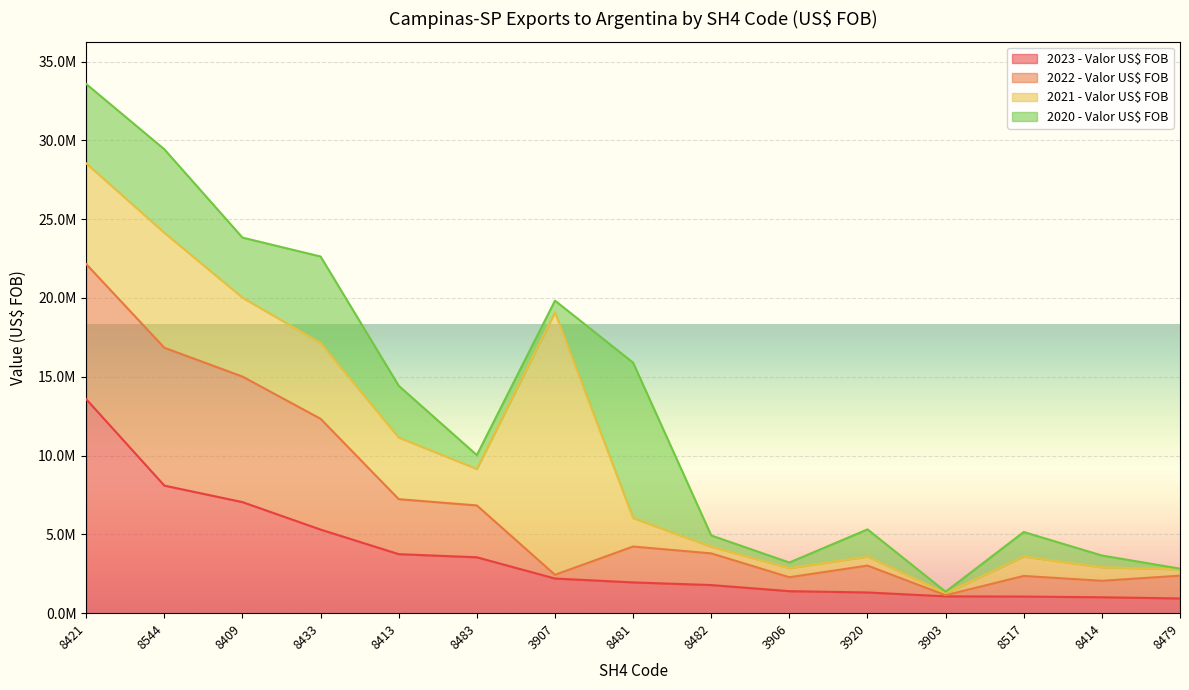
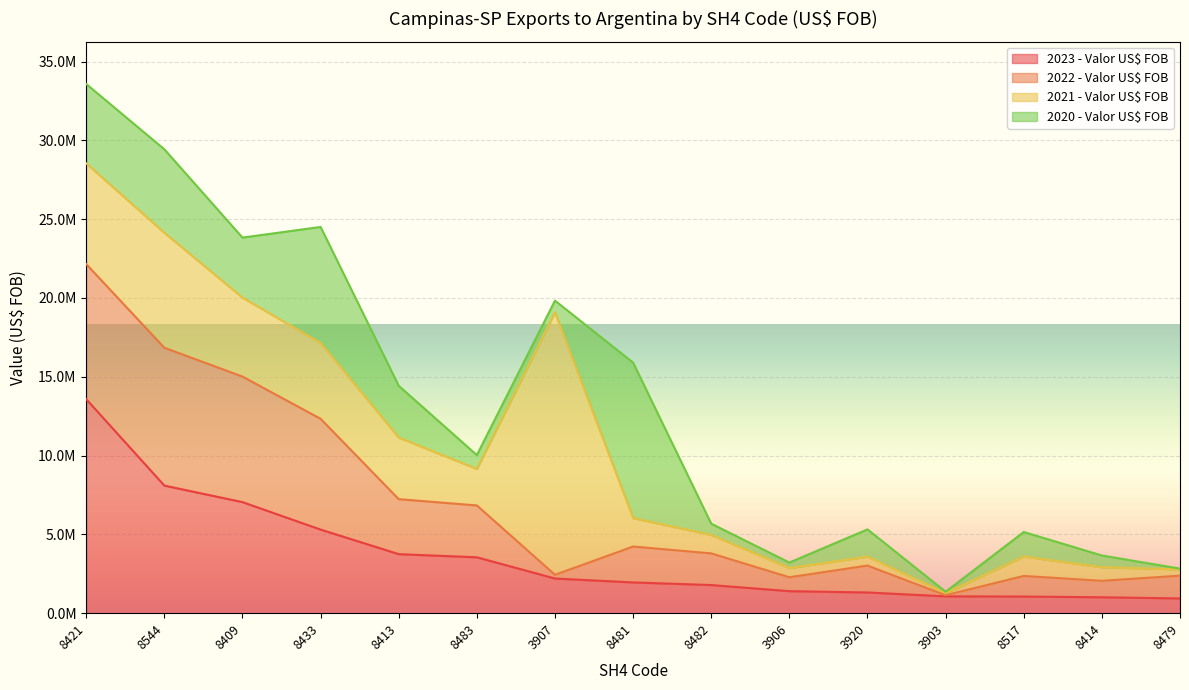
  {
    "2021 - Valor US$ FOB": {
      "8421": 6400000,
      "8544": 7300000,
      "8409": 5000000,
      "8433": 4800000,
      "8413": 3900000,
      "8483": 2300000,
      "3907": 16700000,
      "8481": 1800000,
-     "8482": 400000,
+     "8482": 1200000,
      "3906": 600000,
      "3920": 600000,
      "8517": 1200000,
      "8414": 900000
    },
    "2020 - Valor US$ FOB": {
      "8421": 5000000,
      "8544": 5300000,
      "8409": 3800000,
-     "8433": 5500000,
+     "8433": 7400000,
      "8413": 3300000,
      "8483": 900000,
      "3907": 700000,
      "8481": 9900000,
      "8482": 700000,
      "3906": 400000,
      "3920": 1700000,
      "8517": 1600000,
      "8414": 700000
    }
  }
